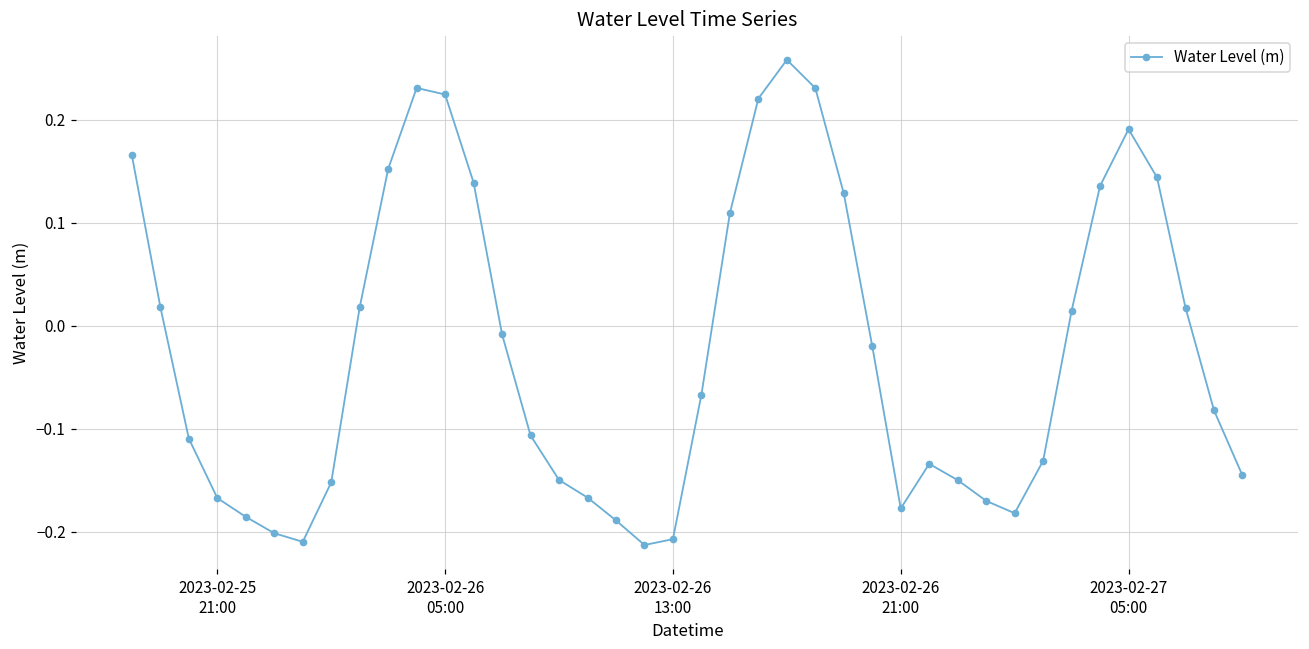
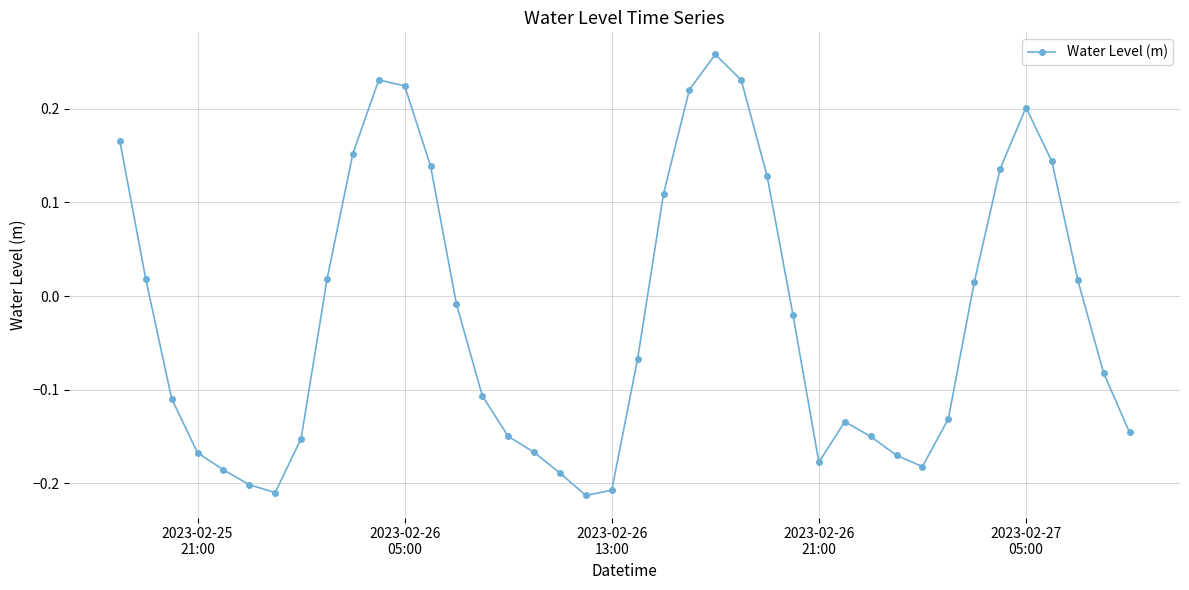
  {
    "2023-02-25 21:00": -0.17,
    "2023-02-26 05:00": 0.22,
    "2023-02-26 13:00": -0.21,
    "2023-02-26 21:00": -0.18,
-   "2023-02-27 05:00": 0.19
+   "2023-02-27 05:00": 0.20
  }
